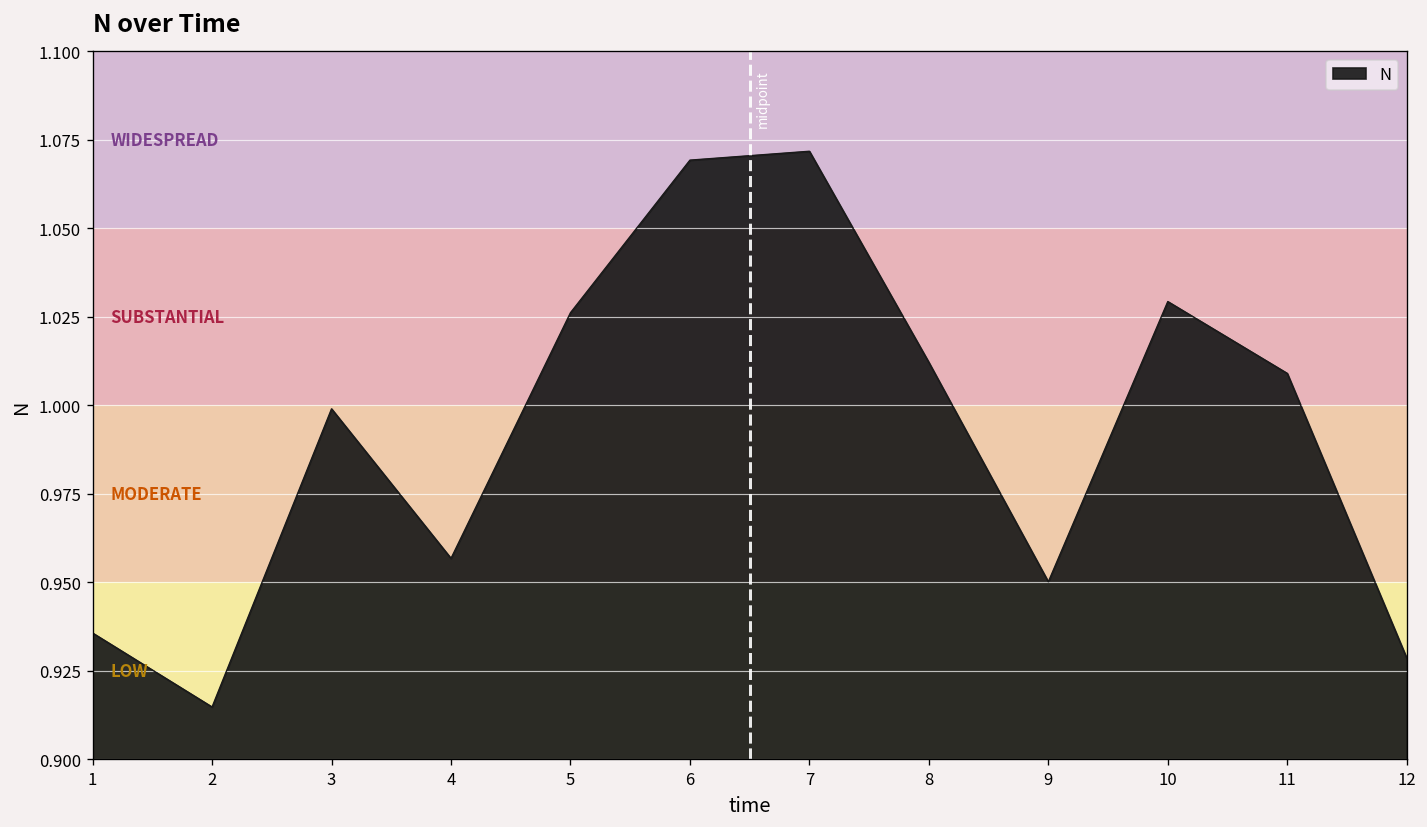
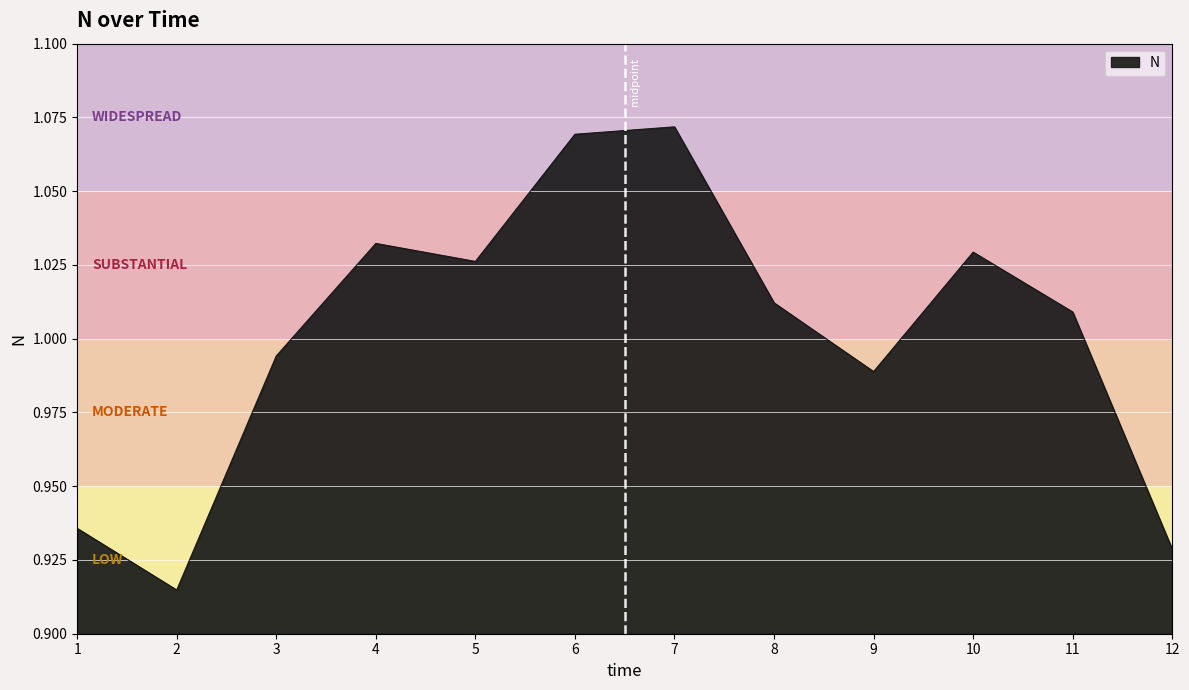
  {
    "1": 0.936,
    "2": 0.915,
-   "3": 0.999,
-   "4": 0.957,
+   "3": 0.994,
+   "4": 1.032,
    "5": 1.026,
    "6": 1.069,
    "7": 1.072,
    "8": 1.012,
-   "9": 0.950,
+   "9": 0.989,
    "10": 1.029,
    "11": 1.009,
    "12": 0.929
  }
